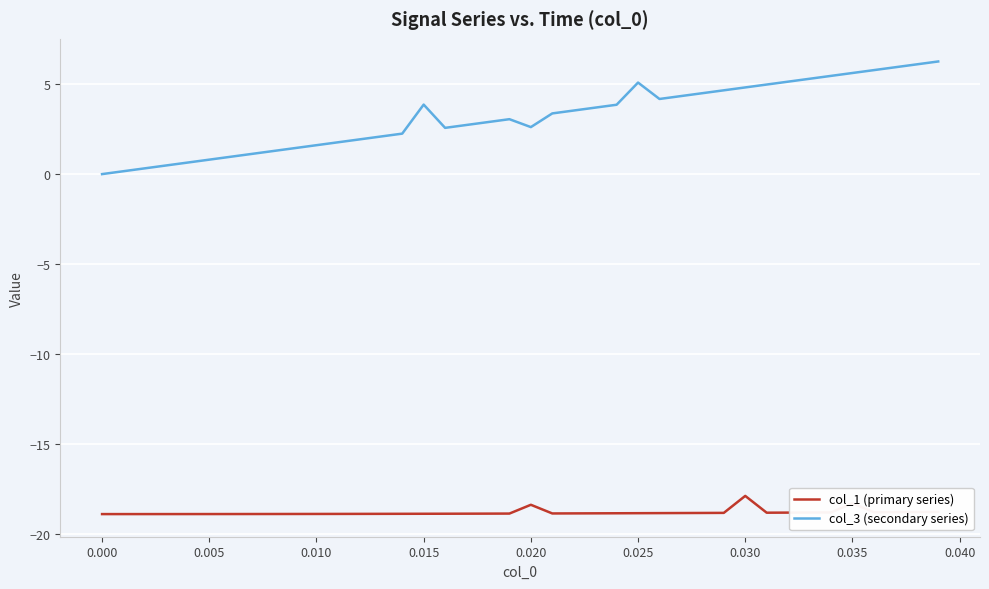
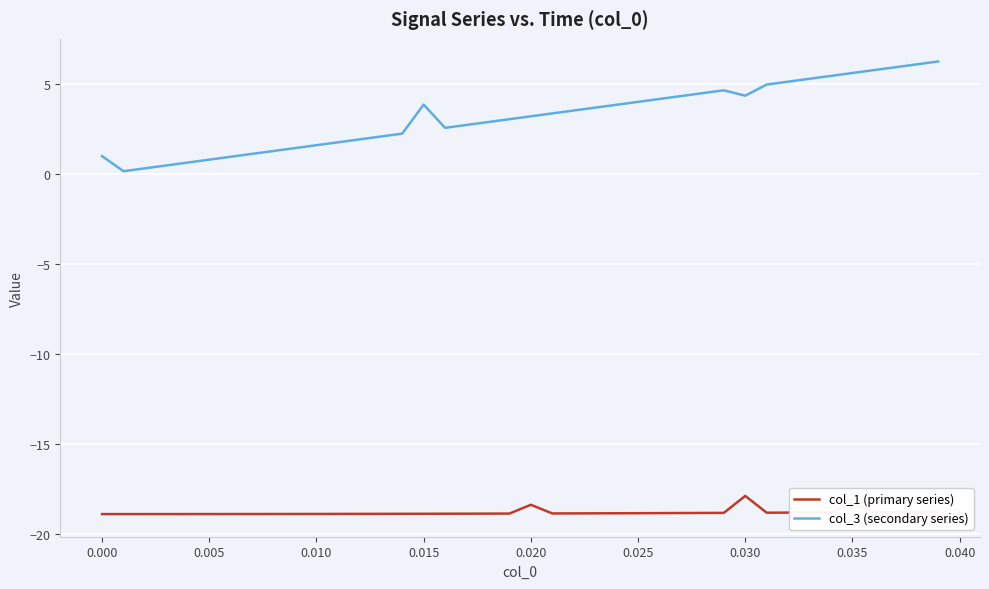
  {
    "col_1 (primary series)": {
      "0.000": -18.9,
      "0.005": -18.9,
      "0.010": -18.9,
      "0.015": -18.9,
      "0.020": -18.4,
      "0.025": -18.8,
      "0.030": -17.9
    },
    "col_3 (secondary series)": {
-     "0.000": 0,
+     "0.000": 1,
      "0.005": 0.8,
      "0.010": 1.6,
      "0.015": 3.9,
-     "0.020": 2.6,
-     "0.025": 5.1,
-     "0.030": 4.8,
+     "0.020": 3.2,
+     "0.025": 4.0,
+     "0.030": 4.4,
      "0.035": 5.6
    }
  }
